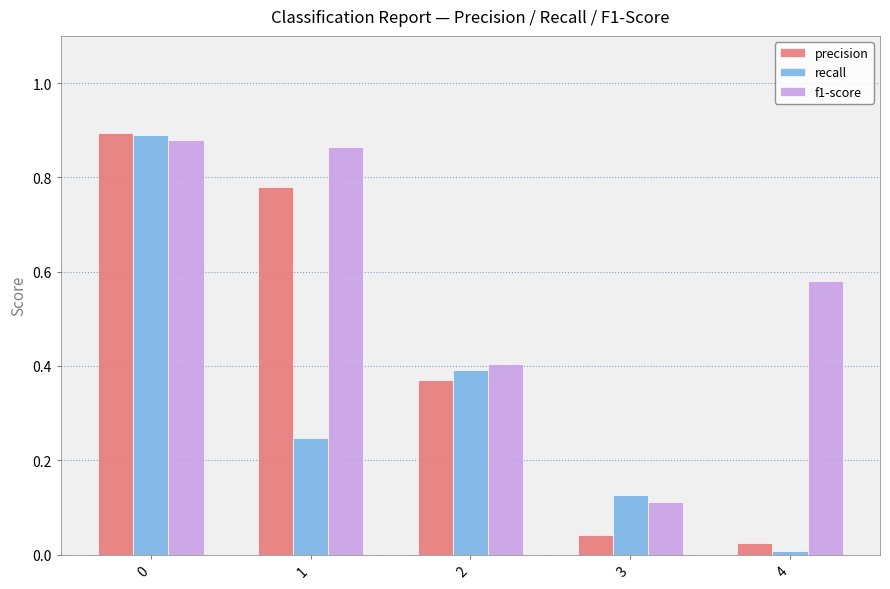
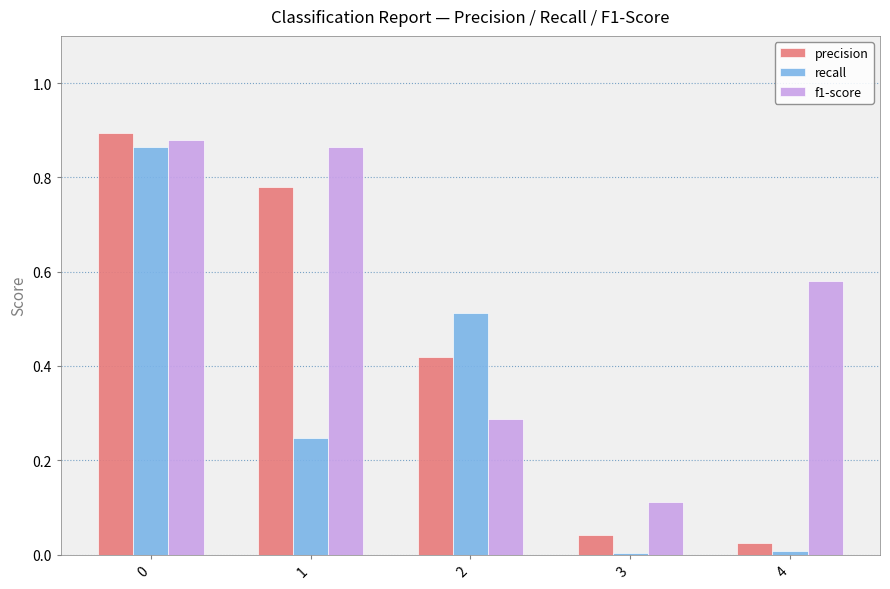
  {
    "precision": {
      "0": 0.89,
      "1": 0.78,
-     "2": 0.37,
+     "2": 0.42,
      "3": 0.04,
      "4": 0.02
    },
    "recall": {
-     "0": 0.89,
+     "0": 0.87,
      "1": 0.25,
-     "2": 0.39,
-     "3": 0.13,
+     "2": 0.51,
+     "3": 0.00,
      "4": 0.01
    },
    "f1-score": {
      "0": 0.88,
      "1": 0.86,
-     "2": 0.40,
+     "2": 0.29,
      "3": 0.11,
      "4": 0.58
    }
  }
